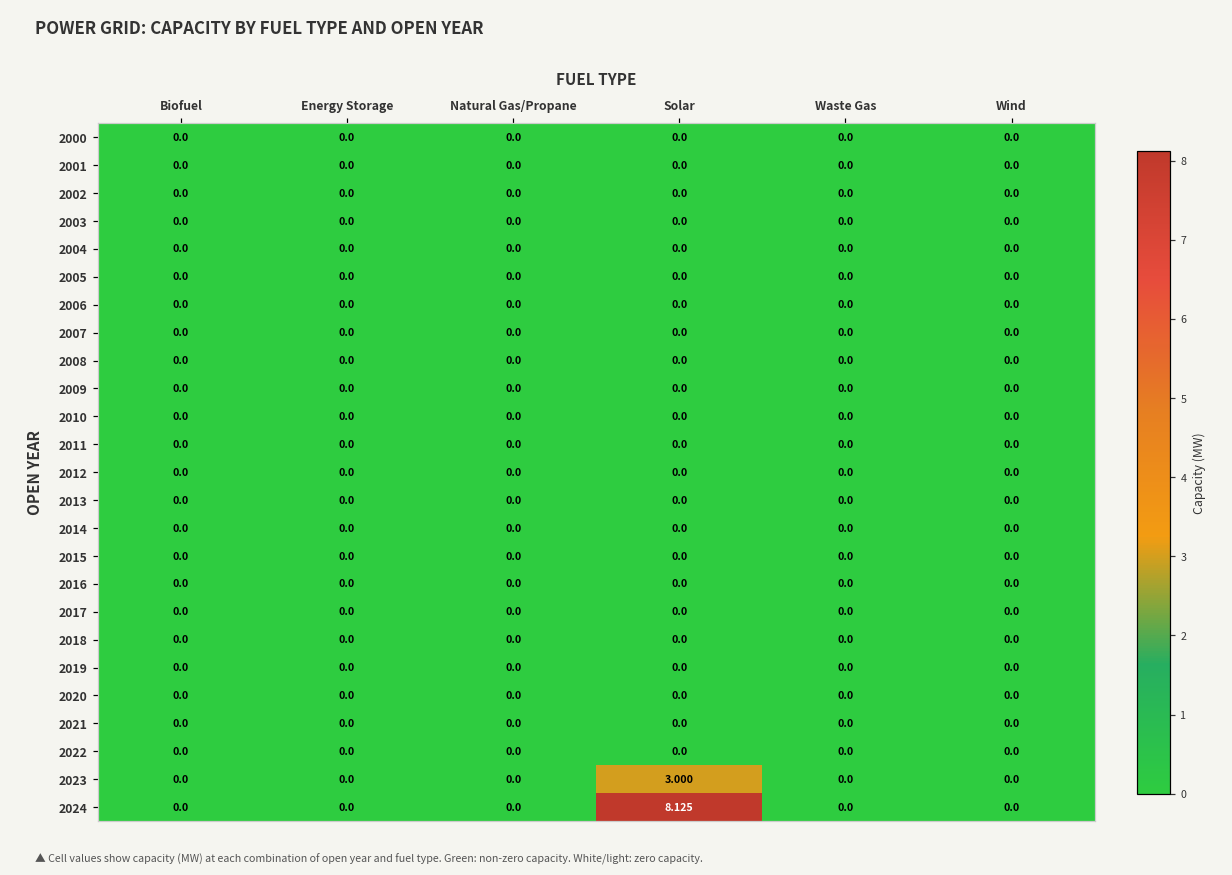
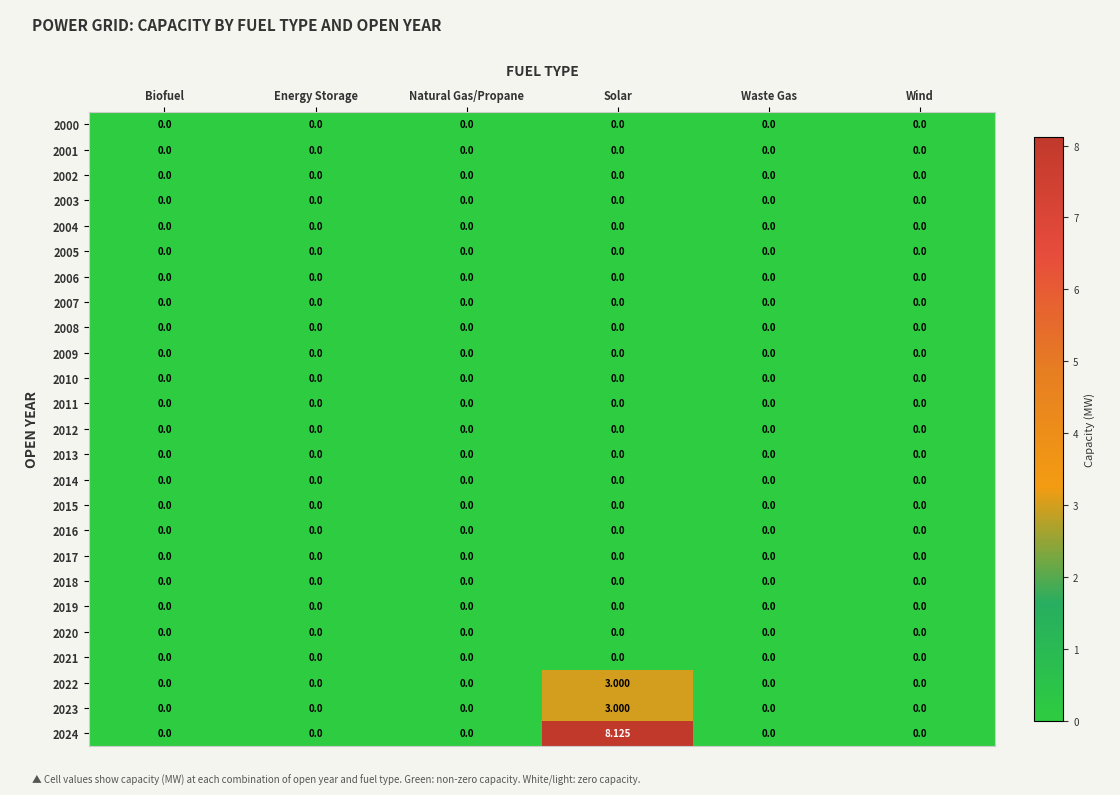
  {
    "2000": {
      "Biofuel": 0.0,
      "Energy Storage": 0.0,
      "Natural Gas/Propane": 0.0,
      "Solar": 0.0,
      "Waste Gas": 0.0,
      "Wind": 0.0
    },
    "2001": {
      "Biofuel": 0.0,
      "Energy Storage": 0.0,
      "Natural Gas/Propane": 0.0,
      "Solar": 0.0,
      "Waste Gas": 0.0,
      "Wind": 0.0
    },
    "2002": {
      "Biofuel": 0.0,
      "Energy Storage": 0.0,
      "Natural Gas/Propane": 0.0,
      "Solar": 0.0,
      "Waste Gas": 0.0,
      "Wind": 0.0
    },
    "2003": {
      "Biofuel": 0.0,
      "Energy Storage": 0.0,
      "Natural Gas/Propane": 0.0,
      "Solar": 0.0,
      "Waste Gas": 0.0,
      "Wind": 0.0
    },
    "2004": {
      "Biofuel": 0.0,
      "Energy Storage": 0.0,
      "Natural Gas/Propane": 0.0,
      "Solar": 0.0,
      "Waste Gas": 0.0,
      "Wind": 0.0
    },
    "2005": {
      "Biofuel": 0.0,
      "Energy Storage": 0.0,
      "Natural Gas/Propane": 0.0,
      "Solar": 0.0,
      "Waste Gas": 0.0,
      "Wind": 0.0
    },
    "2006": {
      "Biofuel": 0.0,
      "Energy Storage": 0.0,
      "Natural Gas/Propane": 0.0,
      "Solar": 0.0,
      "Waste Gas": 0.0,
      "Wind": 0.0
    },
    "2007": {
      "Biofuel": 0.0,
      "Energy Storage": 0.0,
      "Natural Gas/Propane": 0.0,
      "Solar": 0.0,
      "Waste Gas": 0.0,
      "Wind": 0.0
    },
    "2008": {
      "Biofuel": 0.0,
      "Energy Storage": 0.0,
      "Natural Gas/Propane": 0.0,
      "Solar": 0.0,
      "Waste Gas": 0.0,
      "Wind": 0.0
    },
    "2009": {
      "Biofuel": 0.0,
      "Energy Storage": 0.0,
      "Natural Gas/Propane": 0.0,
      "Solar": 0.0,
      "Waste Gas": 0.0,
      "Wind": 0.0
    },
    "2010": {
      "Biofuel": 0.0,
      "Energy Storage": 0.0,
      "Natural Gas/Propane": 0.0,
      "Solar": 0.0,
      "Waste Gas": 0.0,
      "Wind": 0.0
    },
    "2011": {
      "Biofuel": 0.0,
      "Energy Storage": 0.0,
      "Natural Gas/Propane": 0.0,
      "Solar": 0.0,
      "Waste Gas": 0.0,
      "Wind": 0.0
    },
    "2012": {
      "Biofuel": 0.0,
      "Energy Storage": 0.0,
      "Natural Gas/Propane": 0.0,
      "Solar": 0.0,
      "Waste Gas": 0.0,
      "Wind": 0.0
    },
    "2013": {
      "Biofuel": 0.0,
      "Energy Storage": 0.0,
      "Natural Gas/Propane": 0.0,
      "Solar": 0.0,
      "Waste Gas": 0.0,
      "Wind": 0.0
    },
    "2014": {
      "Biofuel": 0.0,
      "Energy Storage": 0.0,
      "Natural Gas/Propane": 0.0,
      "Solar": 0.0,
      "Waste Gas": 0.0,
      "Wind": 0.0
    },
    "2015": {
      "Biofuel": 0.0,
      "Energy Storage": 0.0,
      "Natural Gas/Propane": 0.0,
      "Solar": 0.0,
      "Waste Gas": 0.0,
      "Wind": 0.0
    },
    "2016": {
      "Biofuel": 0.0,
      "Energy Storage": 0.0,
      "Natural Gas/Propane": 0.0,
      "Solar": 0.0,
      "Waste Gas": 0.0,
      "Wind": 0.0
    },
    "2017": {
      "Biofuel": 0.0,
      "Energy Storage": 0.0,
      "Natural Gas/Propane": 0.0,
      "Solar": 0.0,
      "Waste Gas": 0.0,
      "Wind": 0.0
    },
    "2018": {
      "Biofuel": 0.0,
      "Energy Storage": 0.0,
      "Natural Gas/Propane": 0.0,
      "Solar": 0.0,
      "Waste Gas": 0.0,
      "Wind": 0.0
    },
    "2019": {
      "Biofuel": 0.0,
      "Energy Storage": 0.0,
      "Natural Gas/Propane": 0.0,
      "Solar": 0.0,
      "Waste Gas": 0.0,
      "Wind": 0.0
    },
    "2020": {
      "Biofuel": 0.0,
      "Energy Storage": 0.0,
      "Natural Gas/Propane": 0.0,
      "Solar": 0.0,
      "Waste Gas": 0.0,
      "Wind": 0.0
    },
    "2021": {
      "Biofuel": 0.0,
      "Energy Storage": 0.0,
      "Natural Gas/Propane": 0.0,
      "Solar": 0.0,
      "Waste Gas": 0.0,
      "Wind": 0.0
    },
    "2022": {
      "Biofuel": 0.0,
      "Energy Storage": 0.0,
      "Natural Gas/Propane": 0.0,
-     "Solar": 0.0,
+     "Solar": 3.000,
      "Waste Gas": 0.0,
      "Wind": 0.0
    },
    "2023": {
      "Biofuel": 0.0,
      "Energy Storage": 0.0,
      "Natural Gas/Propane": 0.0,
      "Solar": 3.000,
      "Waste Gas": 0.0,
      "Wind": 0.0
    },
    "2024": {
      "Biofuel": 0.0,
      "Energy Storage": 0.0,
      "Natural Gas/Propane": 0.0,
      "Solar": 8.125,
      "Waste Gas": 0.0,
      "Wind": 0.0
    }
  }
